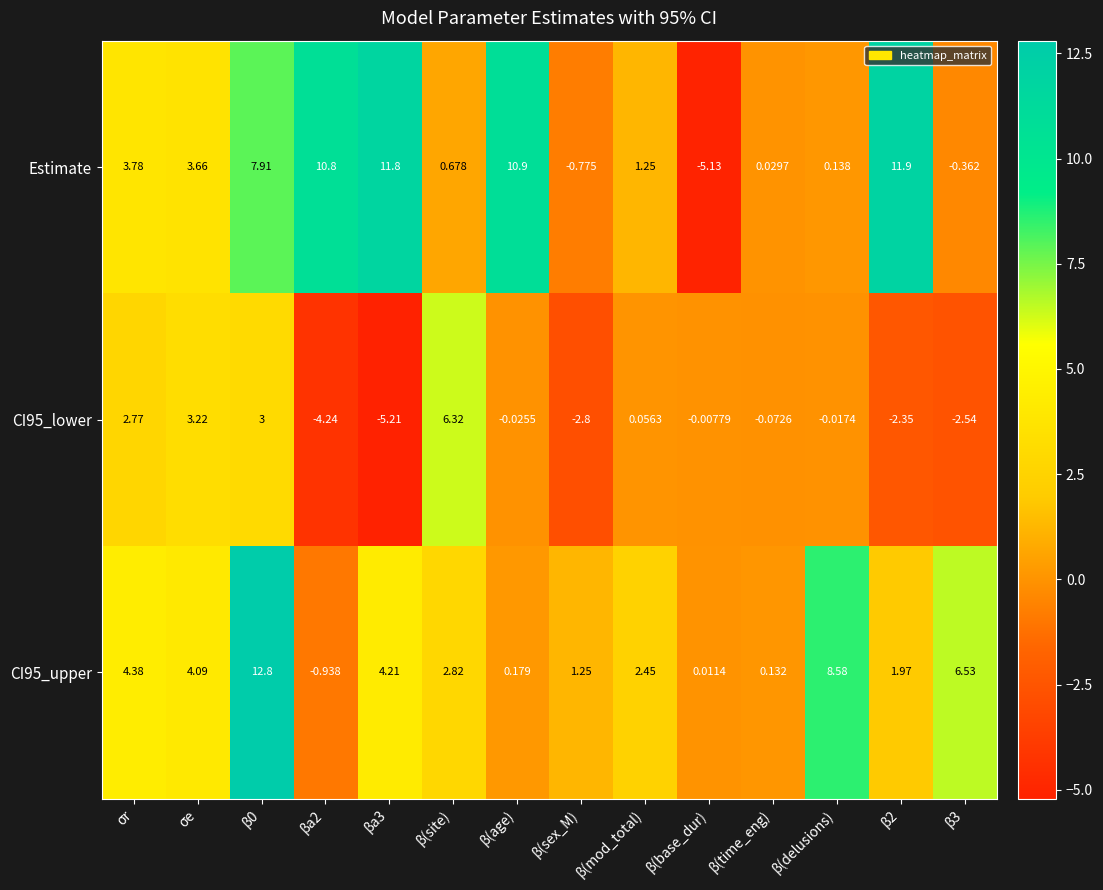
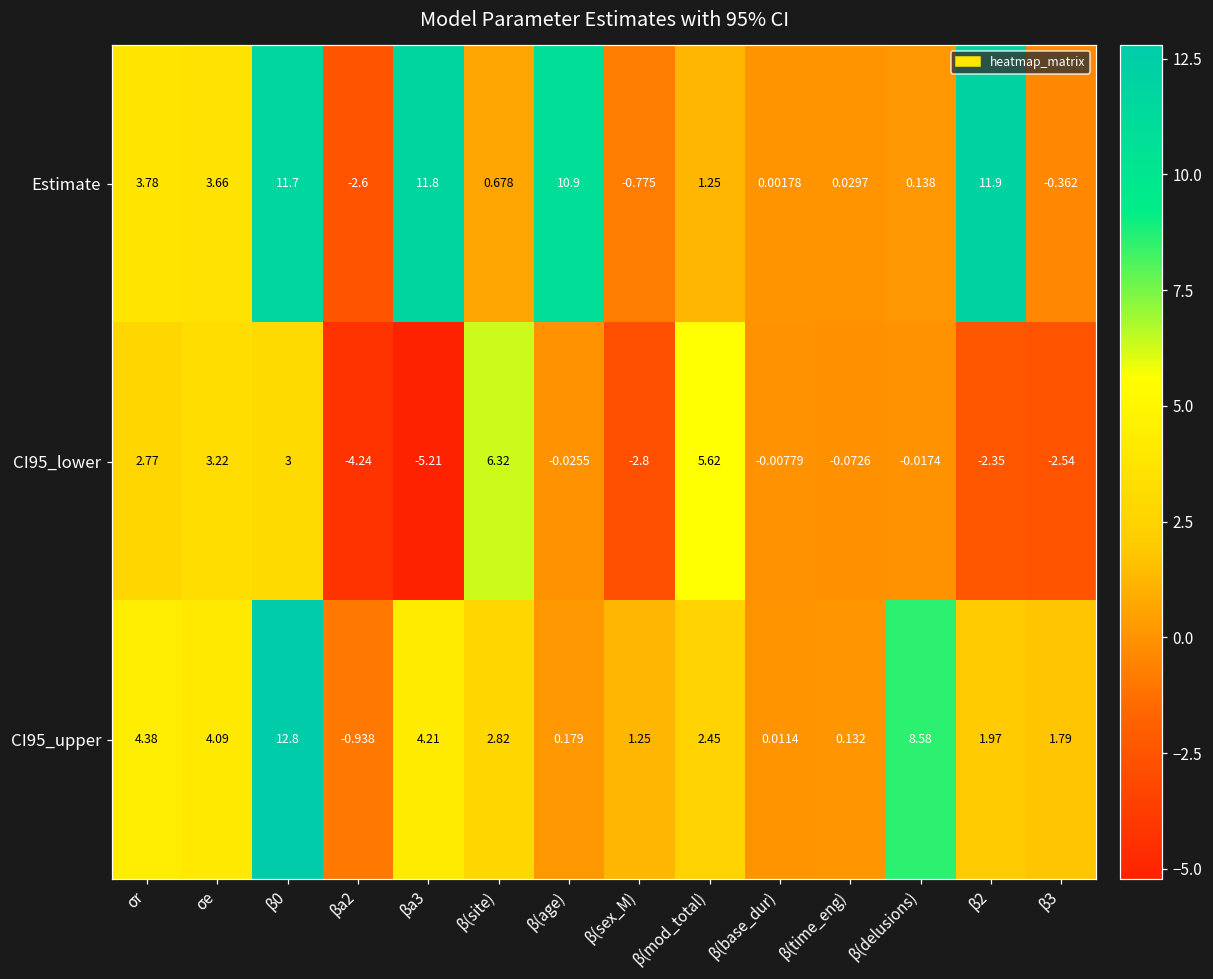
  {
    "Estimate": {
      "σr": 3.78,
      "σe": 3.66,
-     "β0": 7.91,
-     "βa2": 10.8,
+     "β0": 11.7,
+     "βa2": -2.6,
      "βa3": 11.8,
      "β(site)": 0.678,
      "β(age)": 10.9,
      "β(sex_M)": -0.775,
      "β(mod_total)": 1.25,
-     "β(base_dur)": -5.13,
+     "β(base_dur)": 0.00178,
      "β(time_eng)": 0.0297,
      "β(delusions)": 0.138,
      "β2": 11.9,
      "β3": -0.362
    },
    "CI95_lower": {
      "σr": 2.77,
      "σe": 3.22,
      "β0": 3,
      "βa2": -4.24,
      "βa3": -5.21,
      "β(site)": 6.32,
      "β(age)": -0.0255,
      "β(sex_M)": -2.8,
-     "β(mod_total)": 0.0563,
+     "β(mod_total)": 5.62,
      "β(base_dur)": -0.00779,
      "β(time_eng)": -0.0726,
      "β(delusions)": -0.0174,
      "β2": -2.35,
      "β3": -2.54
    },
    "CI95_upper": {
      "σr": 4.38,
      "σe": 4.09,
      "β0": 12.8,
      "βa2": -0.938,
      "βa3": 4.21,
      "β(site)": 2.82,
      "β(age)": 0.179,
      "β(sex_M)": 1.25,
      "β(mod_total)": 2.45,
      "β(base_dur)": 0.0114,
      "β(time_eng)": 0.132,
      "β(delusions)": 8.58,
      "β2": 1.97,
-     "β3": 6.53
+     "β3": 1.79
    }
  }
